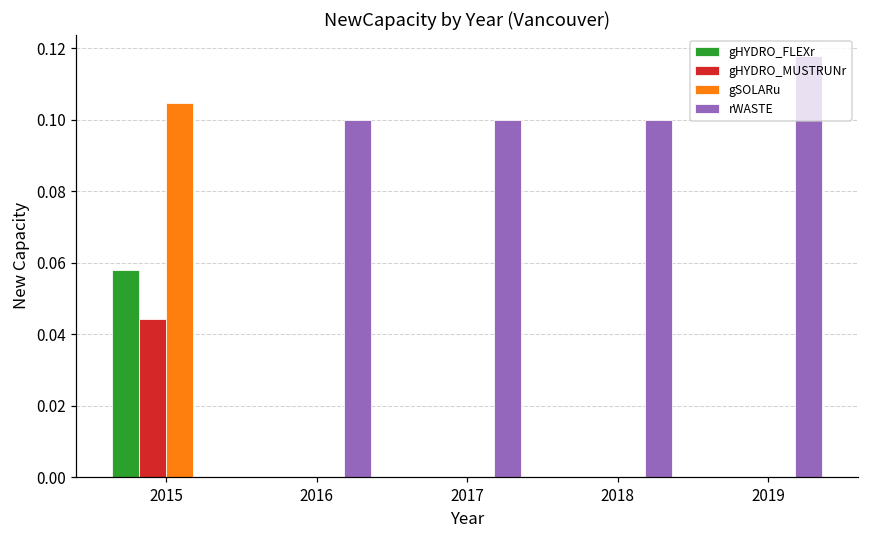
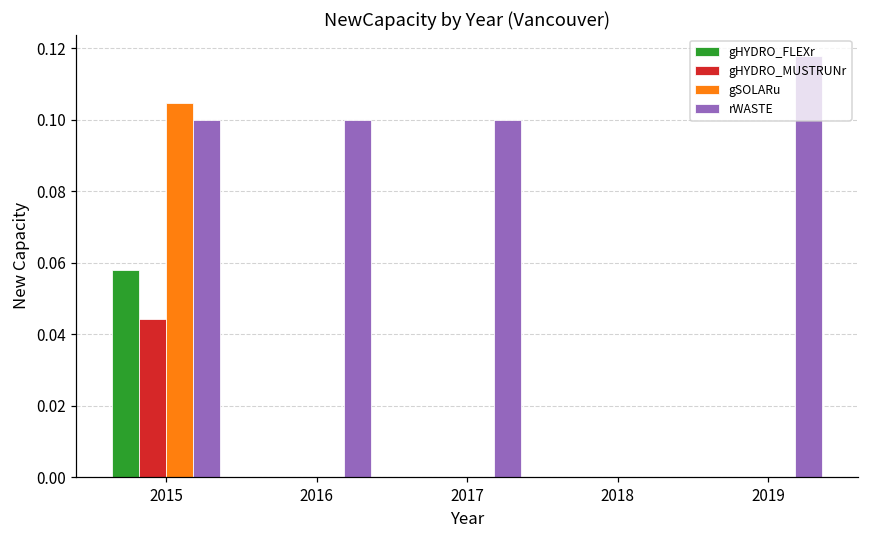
  {
    "gHYDRO_FLEXr": {
      "2015": 0.058,
      "2016": 0.0,
      "2017": 0.0,
      "2018": 0.0,
      "2019": 0.0
    },
    "gHYDRO_MUSTRUNr": {
      "2015": 0.044,
      "2016": 0.0,
      "2017": 0.0,
      "2018": 0.0,
      "2019": 0.0
    },
    "gSOLARu": {
      "2015": 0.105,
      "2016": 0.0,
      "2017": 0.0,
      "2018": 0.0,
      "2019": 0.0
    },
    "rWASTE": {
-     "2015": 0.0,
+     "2015": 0.1,
      "2016": 0.1,
      "2017": 0.1,
-     "2018": 0.1
+     "2018": 0.0
    }
  }
